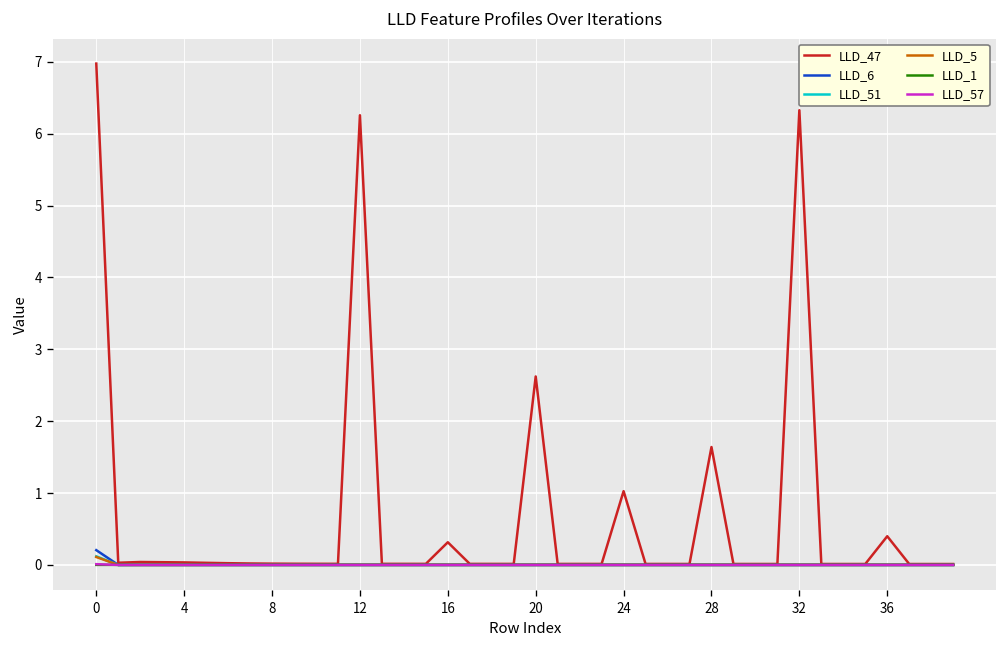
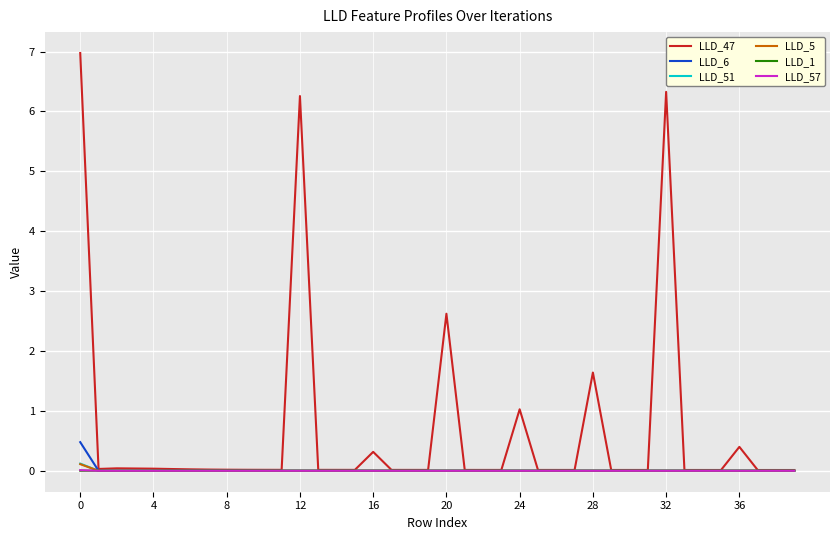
  {
    "LLD_47": {
      "0": 7.0,
      "12": 6.3,
      "16": 0.3,
      "20": 2.6,
      "24": 1.0,
      "28": 1.6,
      "32": 6.3,
      "36": 0.4
    },
    "LLD_6": {
-     "0": 0.2
+     "0": 0.5
    },
    "LLD_5": {
      "0": 0.1
    }
  }
